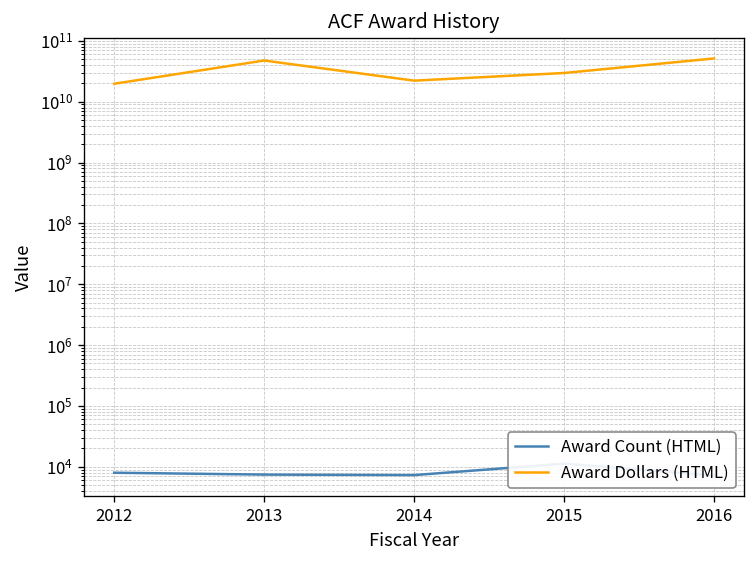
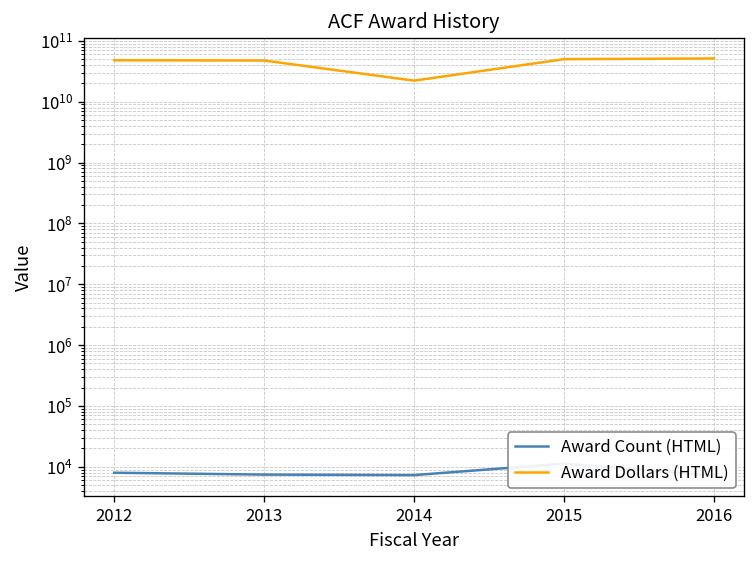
  {
    "Award Count (HTML)": {
      "2012": 8000,
      "2013": 7000,
      "2014": 7000
    },
    "Award Dollars (HTML)": {
-     "2012": 20000000000,
+     "2012": 50000000000,
      "2013": 50000000000,
      "2014": 20000000000,
-     "2015": 30000000000,
+     "2015": 50000000000,
      "2016": 50000000000
    }
  }
